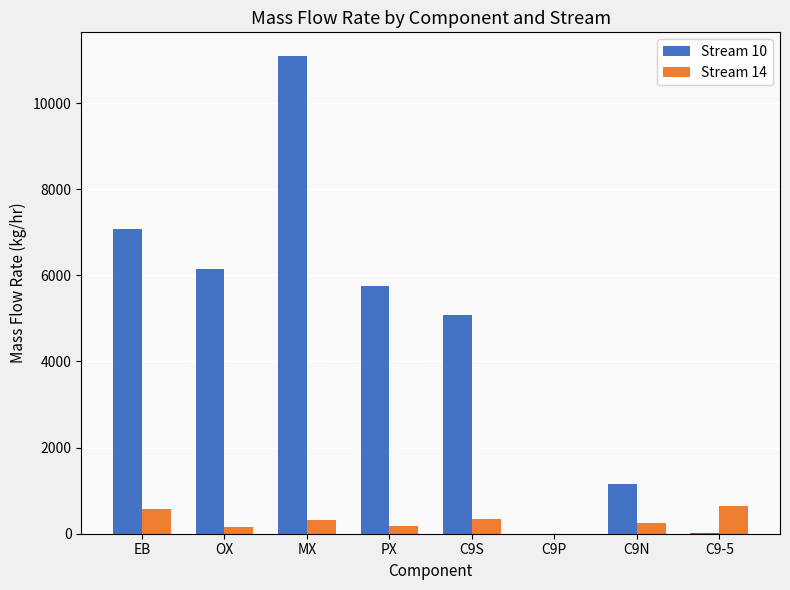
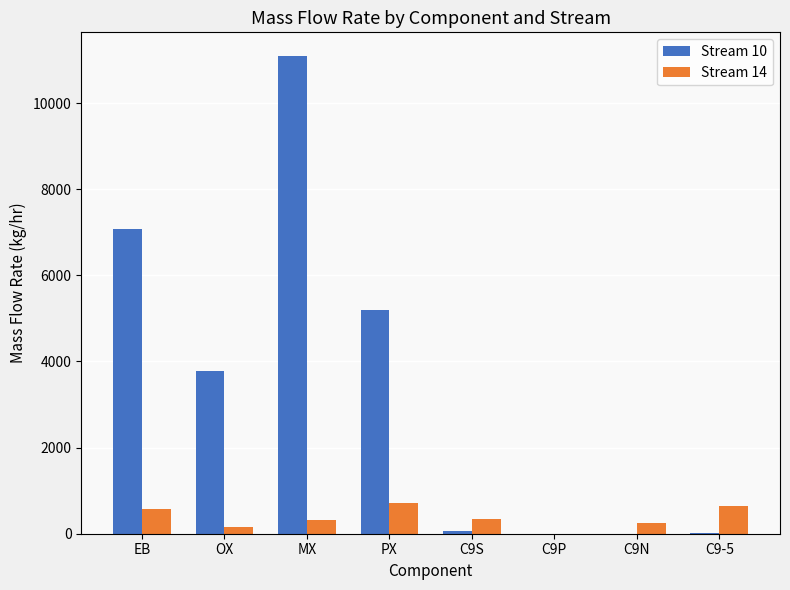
  {
    "Stream 10": {
      "EB": 7100,
-     "OX": 6100,
+     "OX": 3800,
      "MX": 11100,
-     "PX": 5700,
-     "C9S": 5100,
-     "C9N": 1200
+     "PX": 5200,
+     "C9S": 100,
+     "C9N": 0
    },
    "Stream 14": {
      "EB": 600,
      "OX": 200,
      "MX": 300,
-     "PX": 200,
+     "PX": 700,
      "C9S": 400,
      "C9N": 200,
      "C9-5": 600
    }
  }
